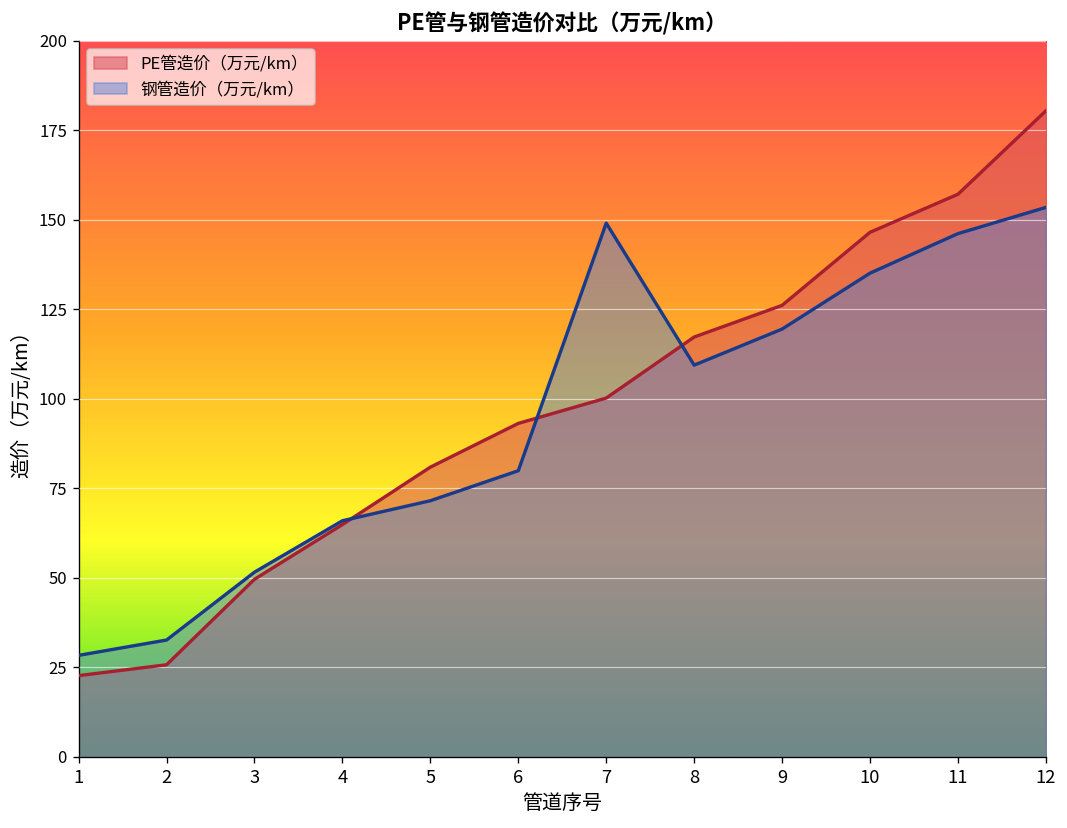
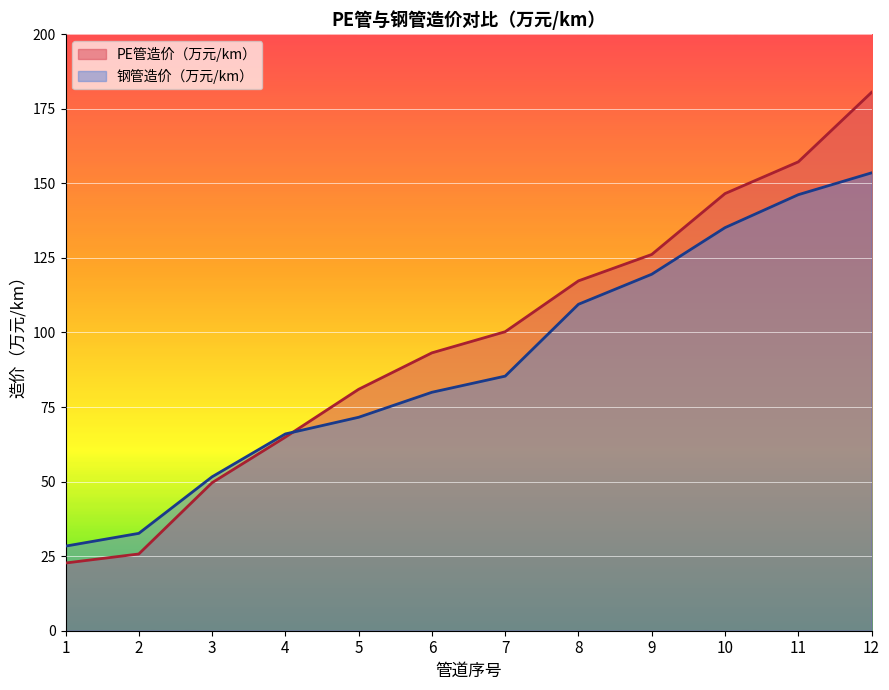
  {
    "PE管造价（万元/km）": {
      "1": 23,
      "2": 26,
      "3": 50,
      "4": 65,
      "5": 81,
      "6": 93,
      "7": 100,
      "8": 117,
      "9": 126,
      "10": 147,
      "11": 157,
      "12": 180
    },
    "钢管造价（万元/km）": {
      "1": 28,
      "2": 33,
      "3": 52,
      "4": 66,
      "5": 72,
      "6": 80,
-     "7": 149,
+     "7": 85,
      "8": 109,
      "9": 120,
      "10": 135,
      "11": 146,
      "12": 154
    }
  }
